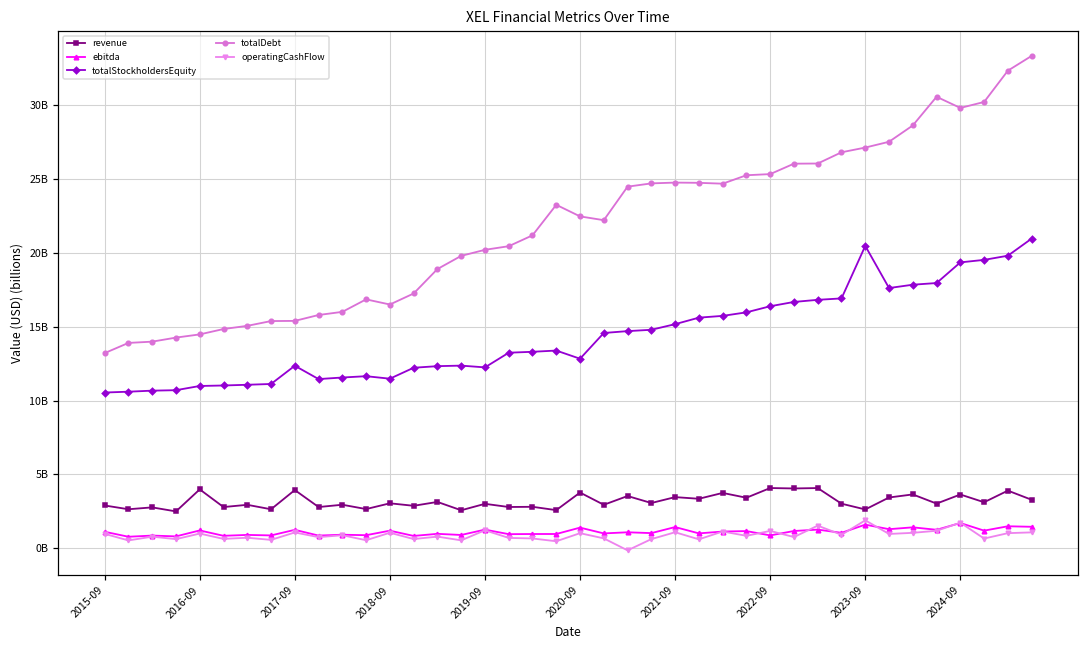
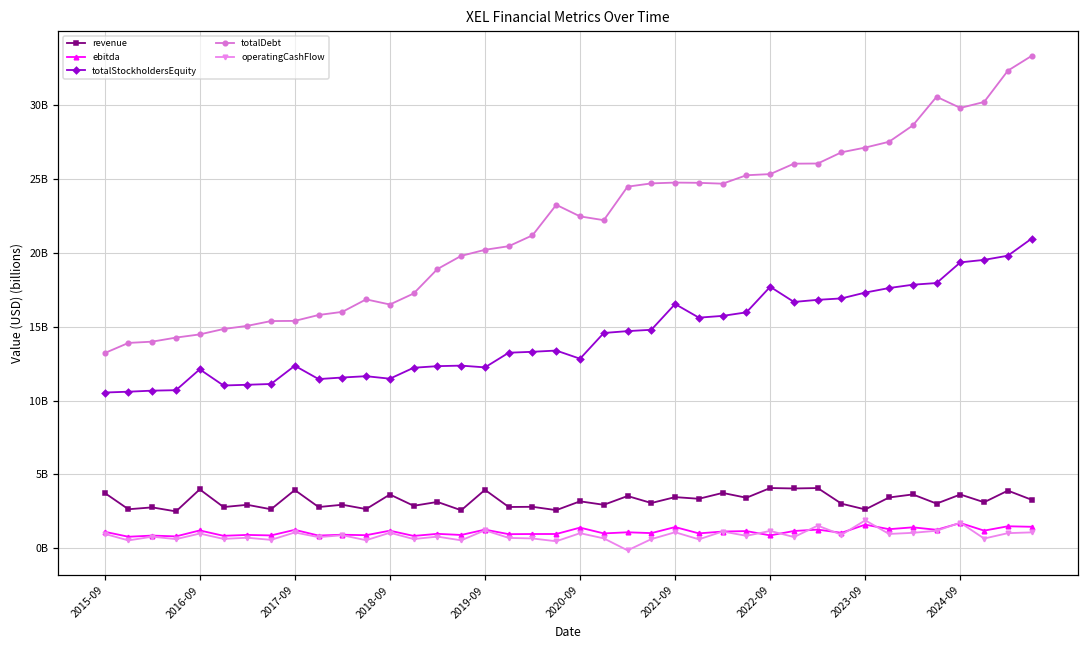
  {
    "revenue": {
-     "2015-09": 2900000000,
+     "2015-09": 3800000000,
      "2016-09": 4000000000,
      "2017-09": 3900000000,
-     "2018-09": 3000000000,
-     "2019-09": 3000000000,
-     "2020-09": 3800000000,
+     "2018-09": 3600000000,
+     "2019-09": 4000000000,
+     "2020-09": 3200000000,
      "2021-09": 3500000000,
      "2022-09": 4100000000,
      "2023-09": 2600000000,
      "2024-09": 3600000000
    },
    "ebitda": {
      "2016-09": 1200000000,
      "2020-09": 1400000000,
      "2021-09": 1400000000,
      "2022-09": 900000000,
      "2023-09": 1600000000
    },
    "totalStockholdersEquity": {
      "2015-09": 10500000000,
-     "2016-09": 11000000000,
+     "2016-09": 12100000000,
      "2017-09": 12400000000,
      "2018-09": 11500000000,
      "2019-09": 12200000000,
      "2020-09": 12800000000,
-     "2021-09": 15200000000,
-     "2022-09": 16400000000,
-     "2023-09": 20500000000,
+     "2021-09": 16500000000,
+     "2022-09": 17700000000,
+     "2023-09": 17300000000,
      "2024-09": 19400000000
    }
  }
